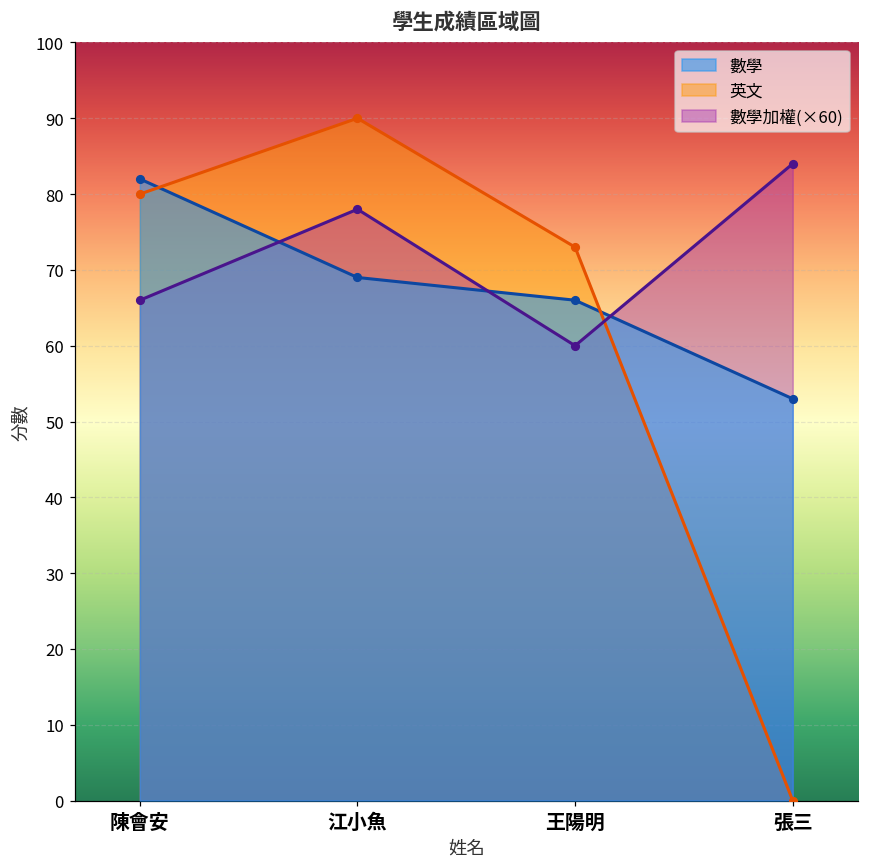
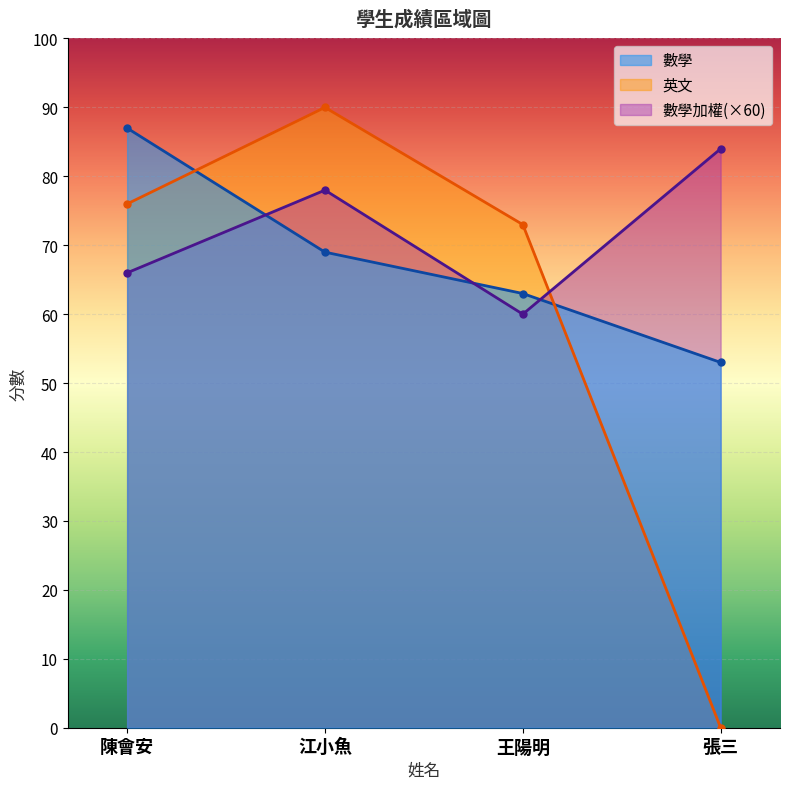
  {
    "數學": {
-     "陳會安": 82,
+     "陳會安": 87,
      "江小魚": 69,
-     "王陽明": 66,
+     "王陽明": 63,
      "張三": 53
    },
    "英文": {
-     "陳會安": 80,
+     "陳會安": 76,
      "江小魚": 90,
      "王陽明": 73,
      "張三": 0
    },
    "數學加權(×60)": {
      "陳會安": 66,
      "江小魚": 78,
      "王陽明": 60,
      "張三": 84
    }
  }
